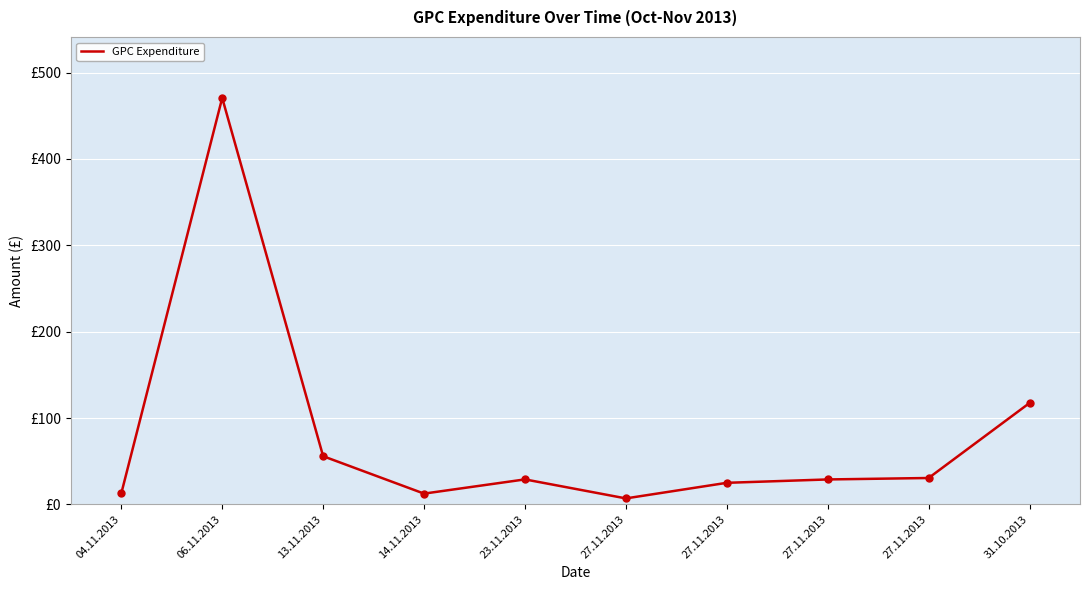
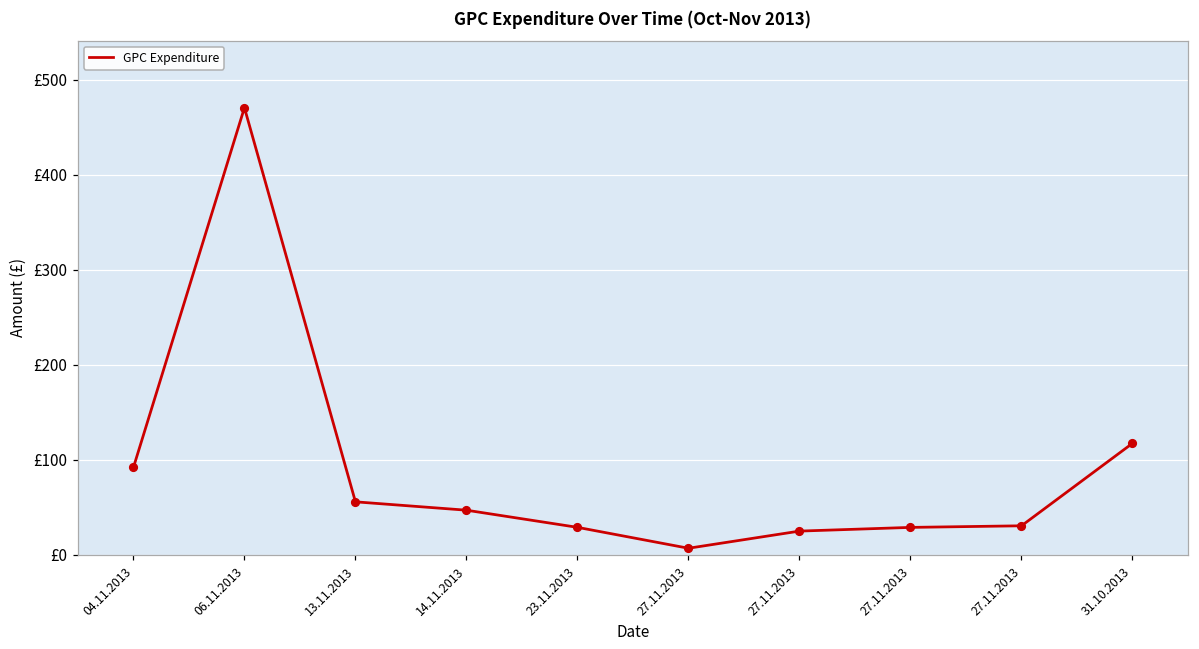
  {
-   "04.11.2013": "£10",
+   "04.11.2013": "£90",
    "06.11.2013": "£470",
    "13.11.2013": "£60",
-   "14.11.2013": "£10",
+   "14.11.2013": "£50",
    "23.11.2013": "£30",
    "31.10.2013": "£120"
  }
